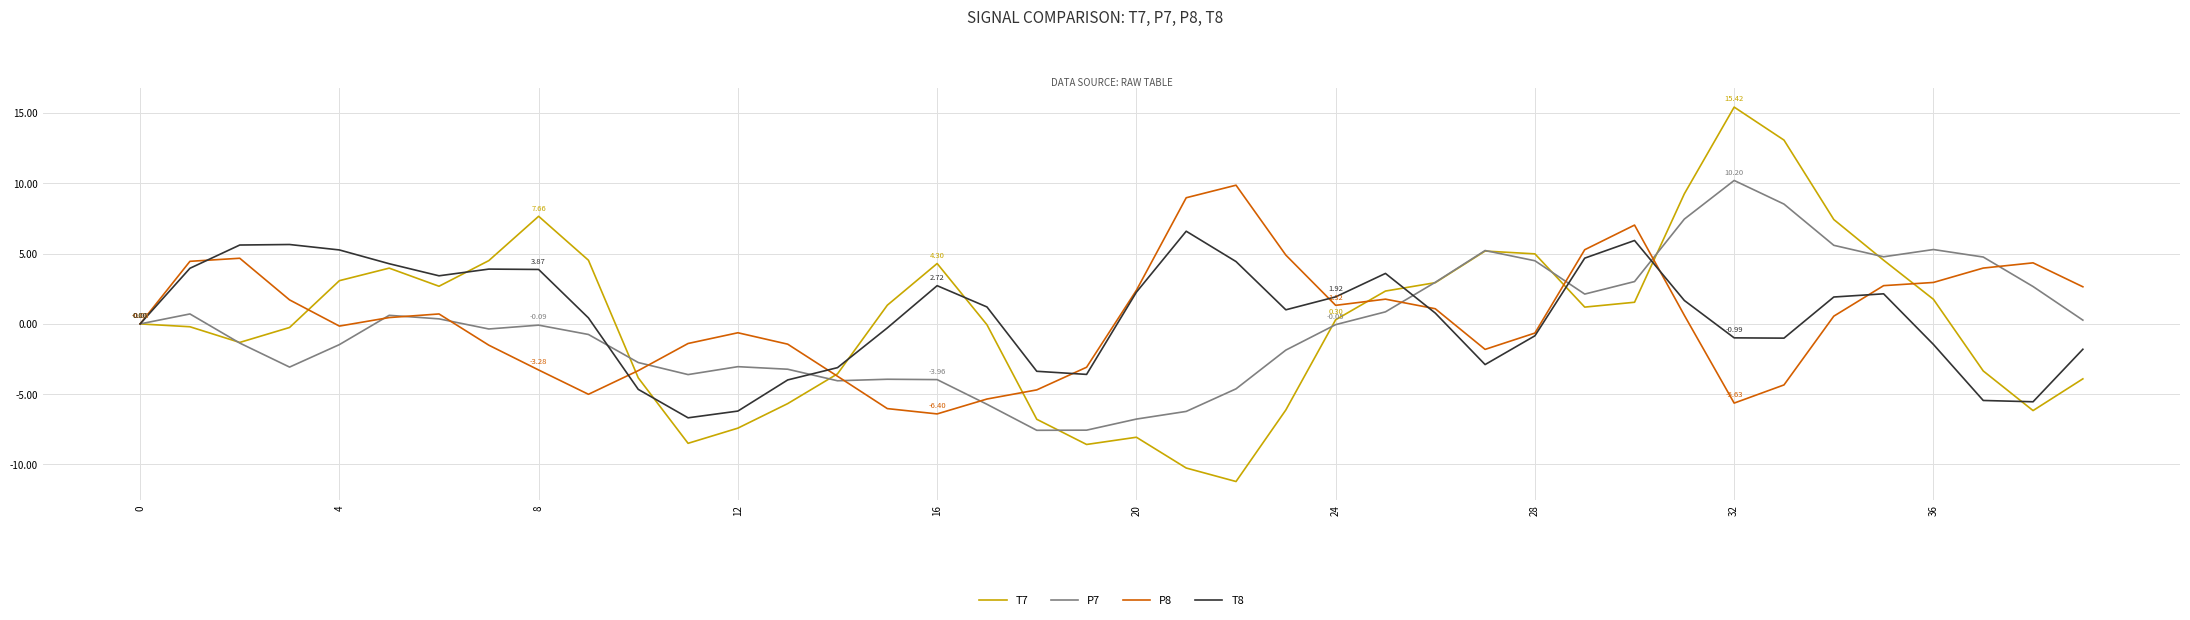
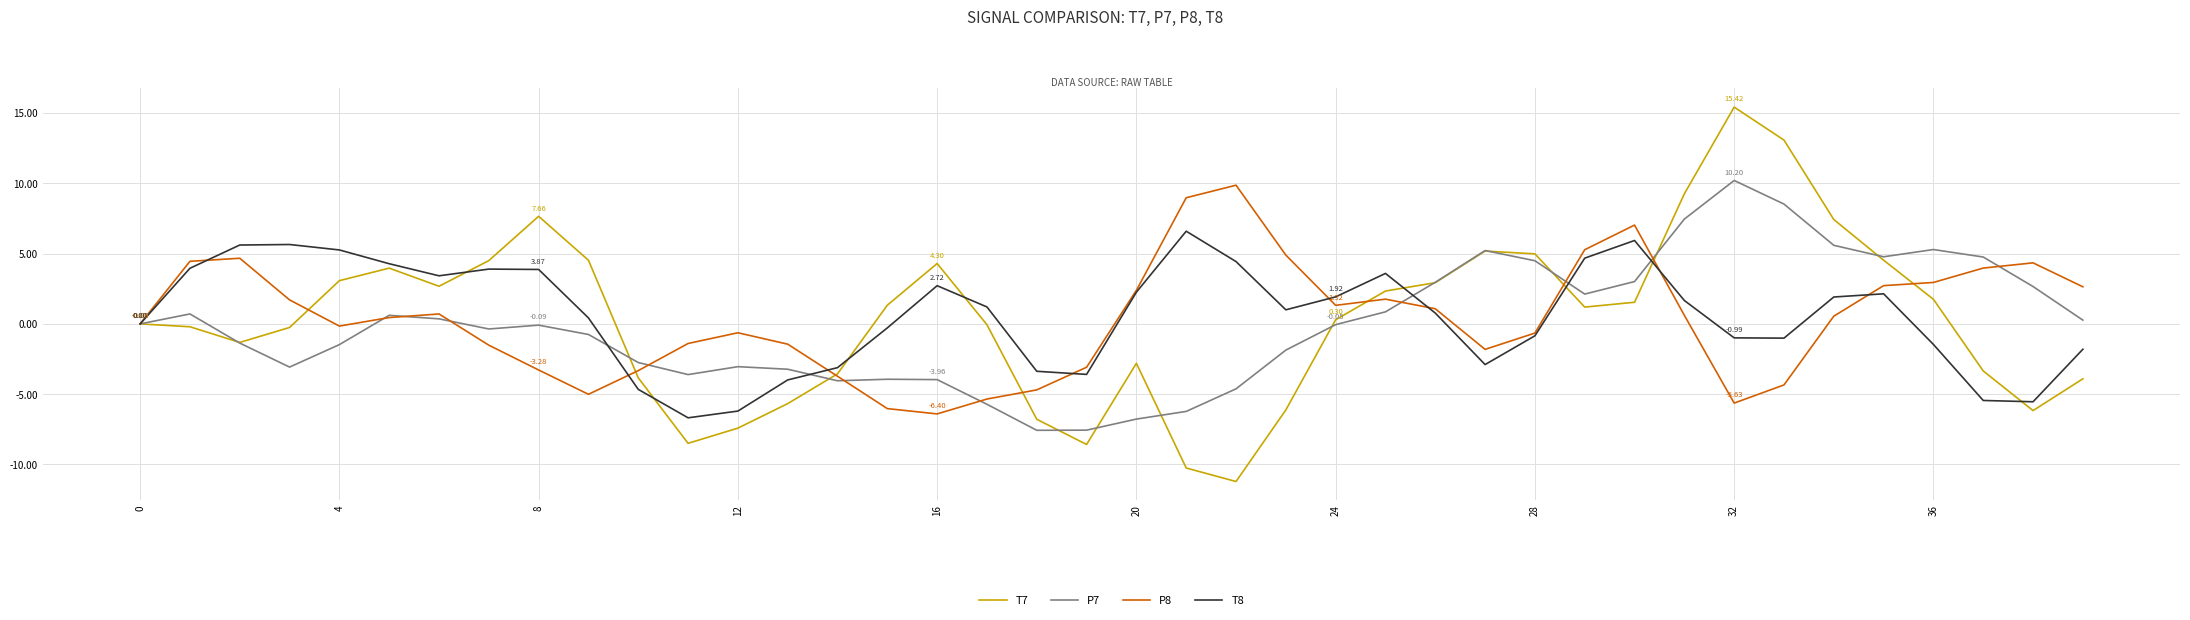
  {
    "T7": {
      "4": 3.1,
      "12": -7.4,
-     "20": -8.1,
+     "20": -2.8,
      "28": 5.0,
      "36": 1.8
    },
    "P7": {
      "8": -0.09,
      "16": -3.96,
      "32": 10.20
    },
    "P8": {
      "8": -3.28,
      "16": -6.40,
      "32": -5.63
    },
    "T8": {
      "8": 3.87,
      "16": 2.72,
      "24": 1.92,
      "32": -0.99
    }
  }
